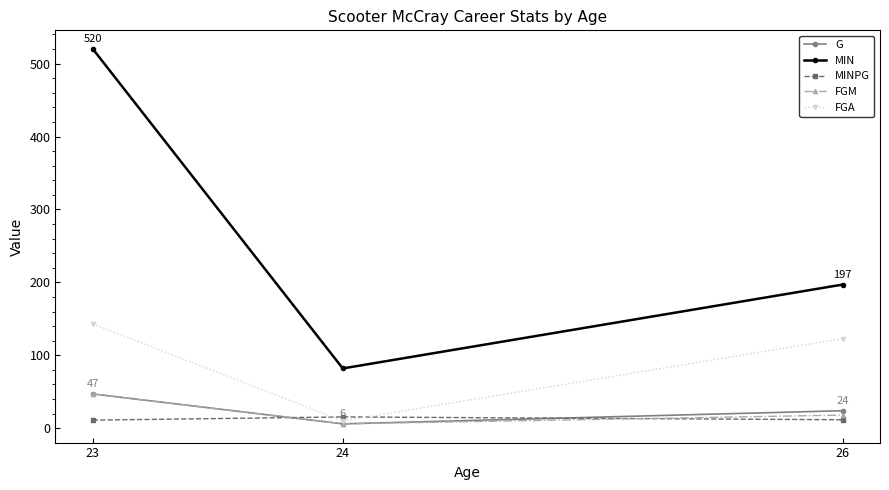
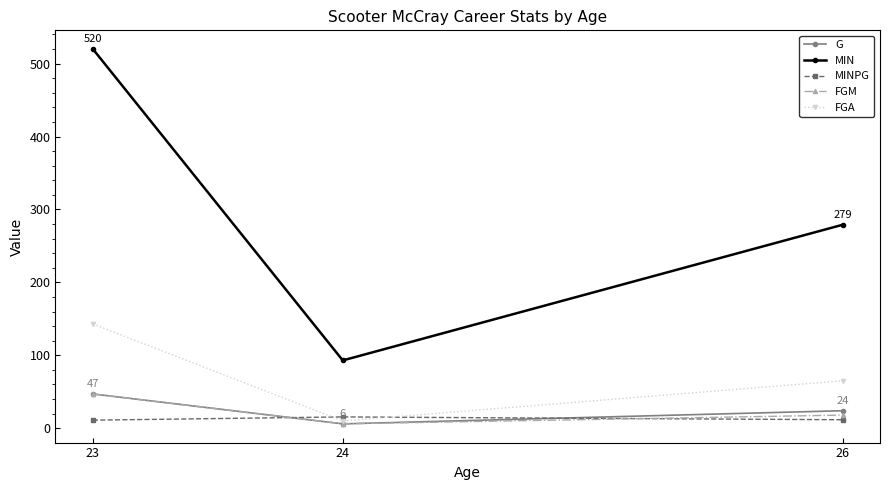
  {
    "MIN": {
      "23": 520,
-     "24": 80,
-     "26": 197
+     "24": 90,
+     "26": 279
    },
    "FGM": {
      "26": 20
    },
    "FGA": {
      "23": 140,
      "24": 10,
-     "26": 120
+     "26": 70
    }
  }
